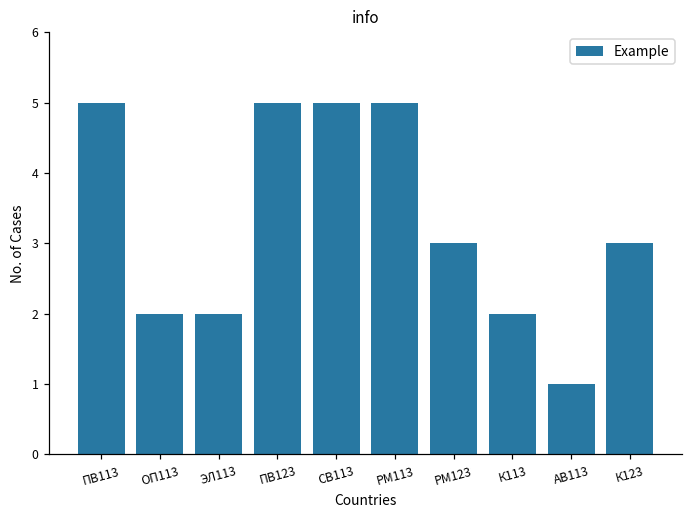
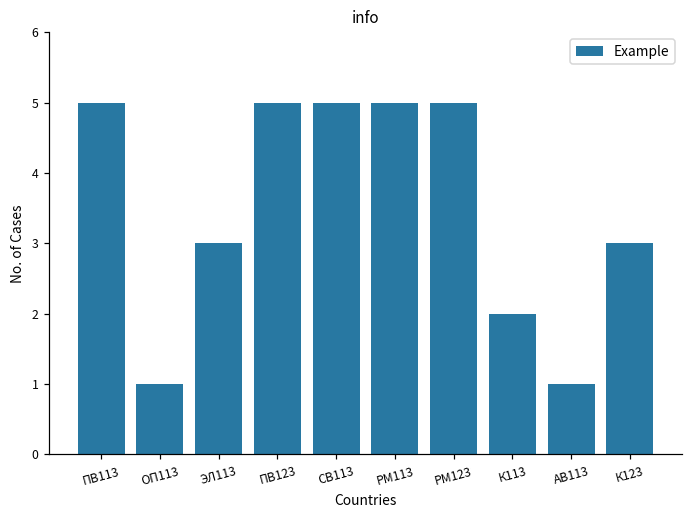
  {
    "ПВ113": 5,
-   "ОП113": 2,
-   "ЭЛ113": 2,
+   "ОП113": 1,
+   "ЭЛ113": 3,
    "ПВ123": 5,
    "СВ113": 5,
    "РМ113": 5,
-   "РМ123": 3,
+   "РМ123": 5,
    "К113": 2,
    "АВ113": 1,
    "К123": 3
  }
